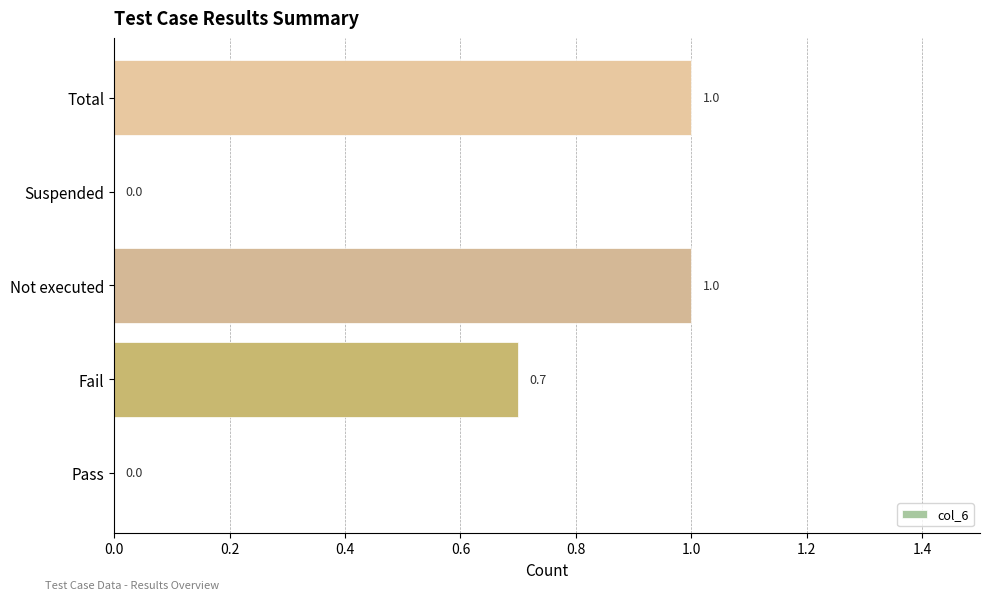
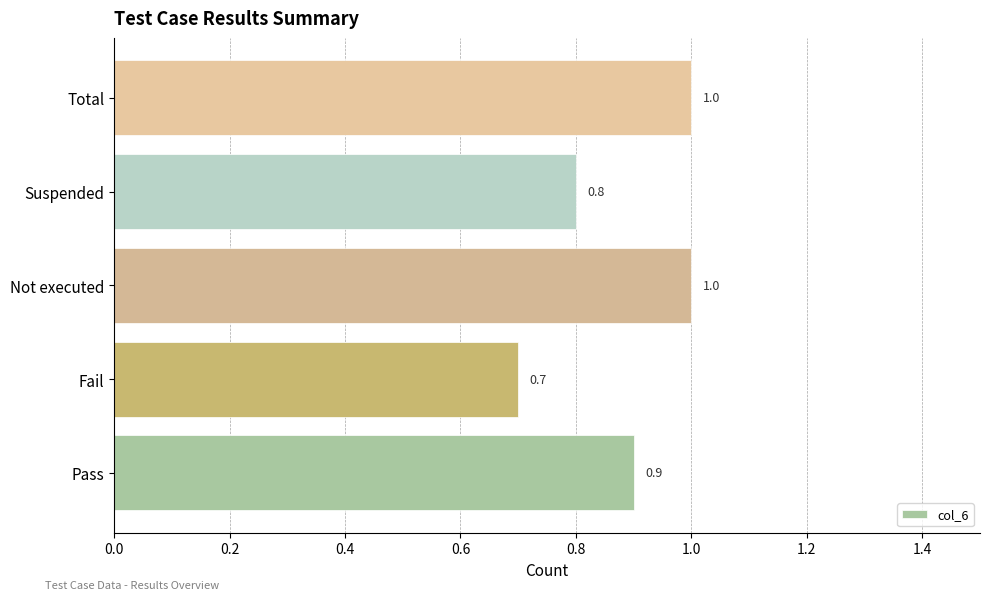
  {
    "Total": 1.0,
-   "Suspended": 0.0,
+   "Suspended": 0.8,
    "Not executed": 1.0,
    "Fail": 0.7,
-   "Pass": 0.0
+   "Pass": 0.9
  }
